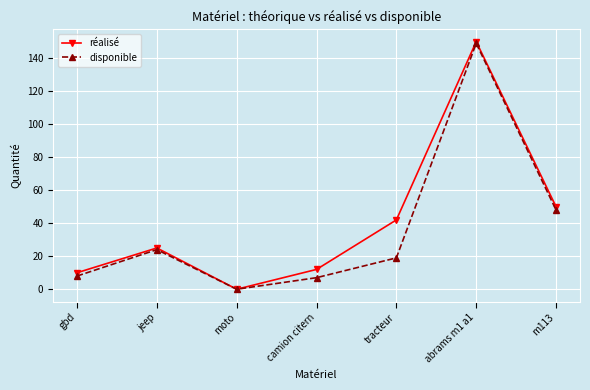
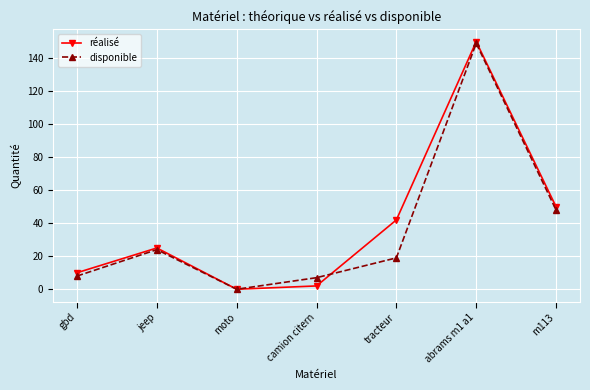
  {
    "réalisé": {
      "gbd": 10,
-     "camion citern": 12,
+     "camion citern": 2,
      "tracteur": 42,
      "m113": 50
    },
    "disponible": {
      "gbd": 8,
      "camion citern": 7,
      "tracteur": 19,
      "m113": 48
    }
  }
